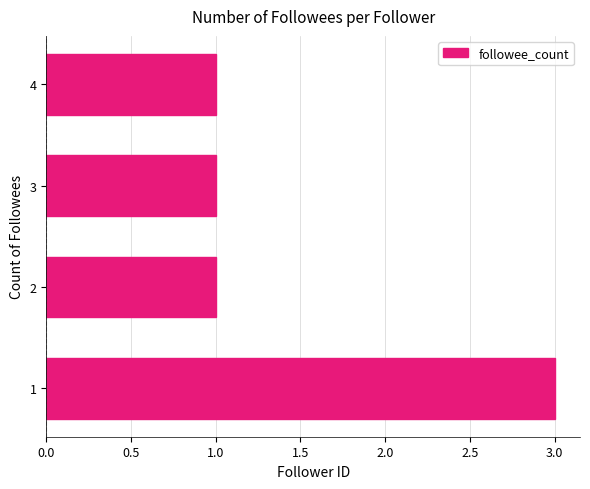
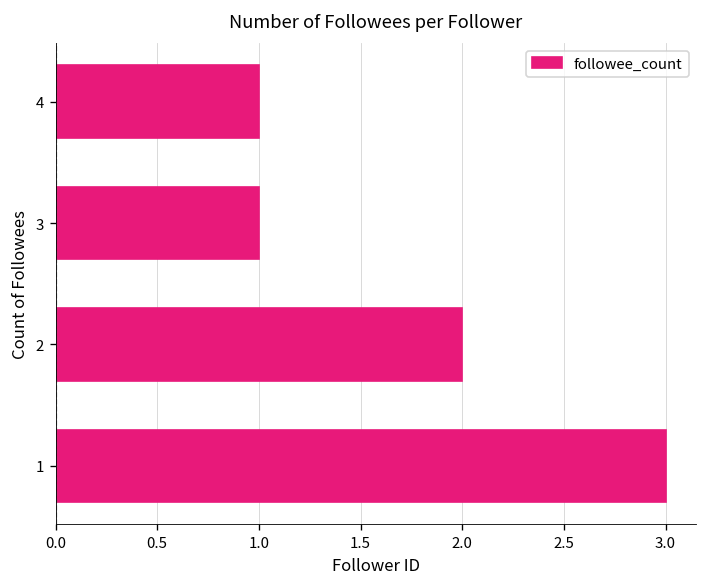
  {
    "4": 1,
    "3": 1,
-   "2": 1,
+   "2": 2,
    "1": 3
  }
